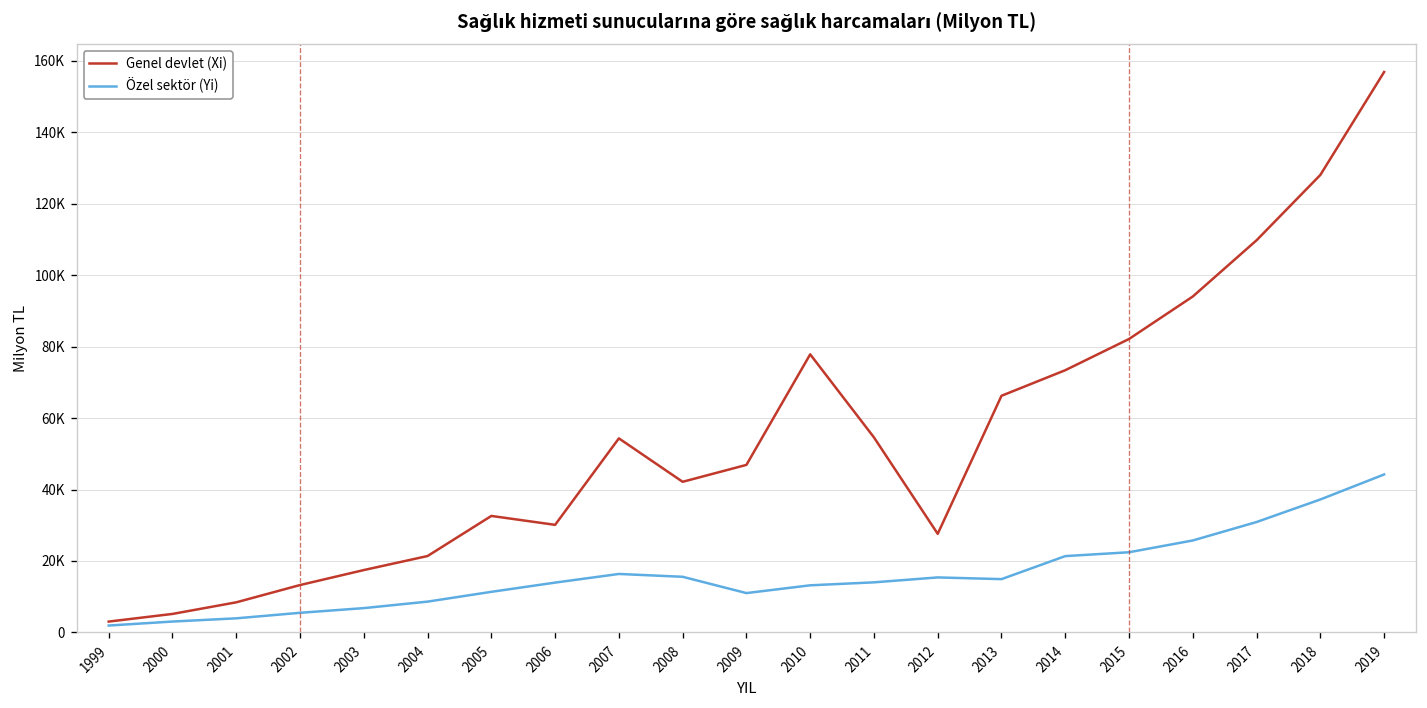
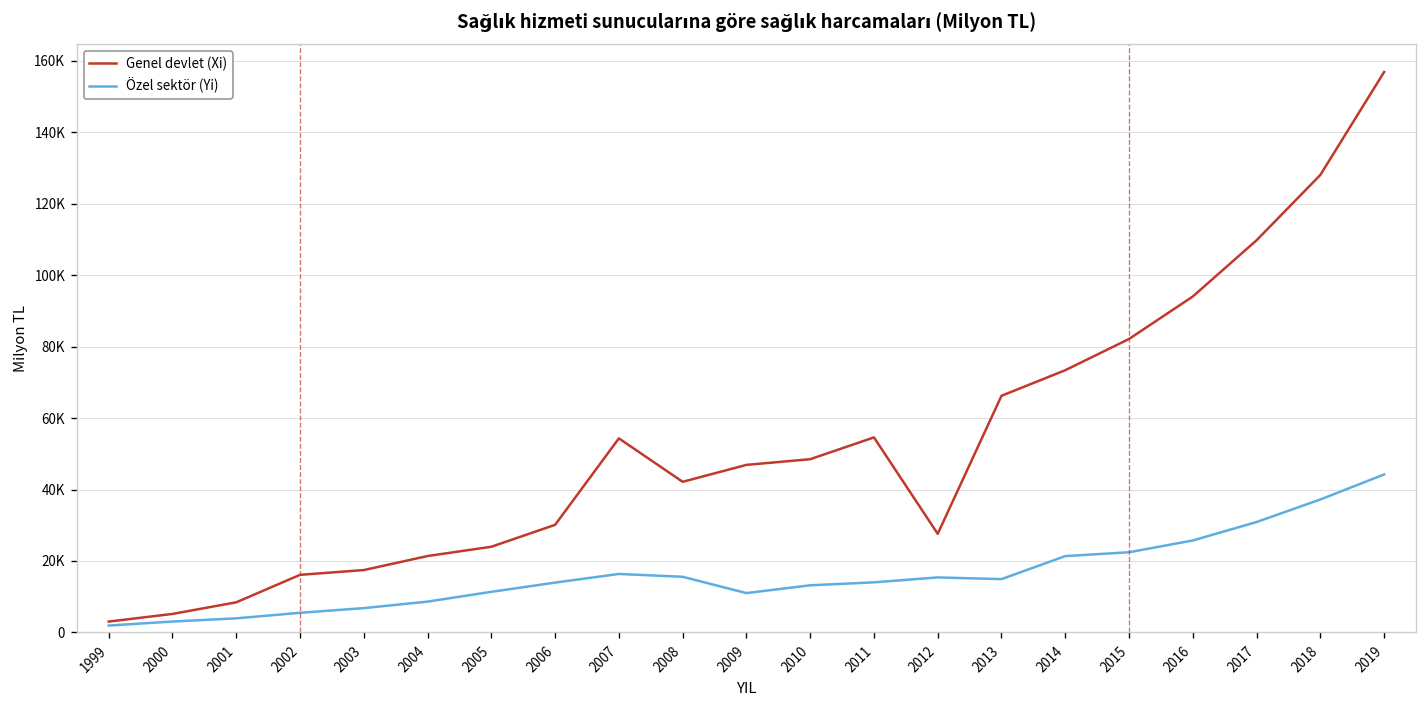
  {
    "Genel devlet (Xi)": {
      "1999": 3000,
      "2000": 5000,
      "2001": 8000,
-     "2002": 13000,
+     "2002": 16000,
      "2003": 17000,
      "2004": 21000,
-     "2005": 33000,
+     "2005": 24000,
      "2006": 30000,
      "2007": 54000,
      "2008": 42000,
      "2009": 47000,
-     "2010": 78000,
+     "2010": 48000,
      "2011": 55000,
      "2012": 28000,
      "2013": 66000,
      "2014": 73000,
      "2015": 82000,
      "2016": 94000,
      "2017": 110000,
      "2018": 128000,
      "2019": 157000
    },
    "Özel sektör (Yi)": {
      "1999": 2000,
      "2000": 3000,
      "2001": 4000,
      "2002": 6000,
      "2003": 7000,
      "2004": 9000,
      "2005": 11000,
      "2006": 14000,
      "2007": 16000,
      "2008": 16000,
      "2009": 11000,
      "2010": 13000,
      "2011": 14000,
      "2012": 15000,
      "2013": 15000,
      "2014": 21000,
      "2015": 22000,
      "2016": 26000,
      "2017": 31000,
      "2018": 37000,
      "2019": 44000
    }
  }
